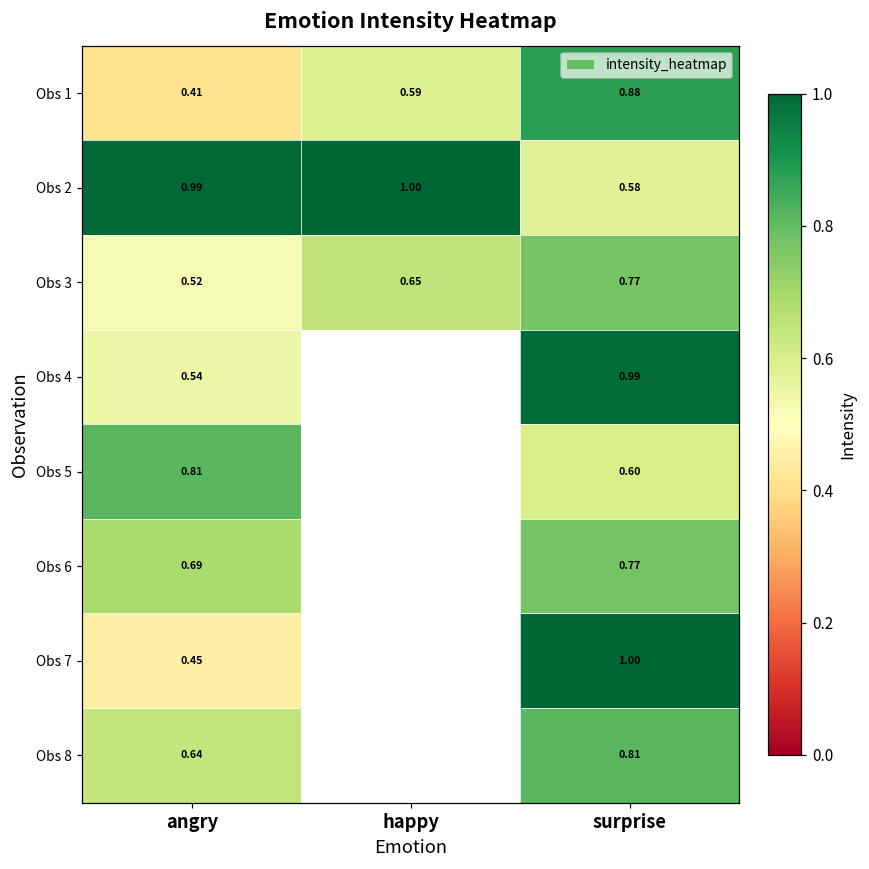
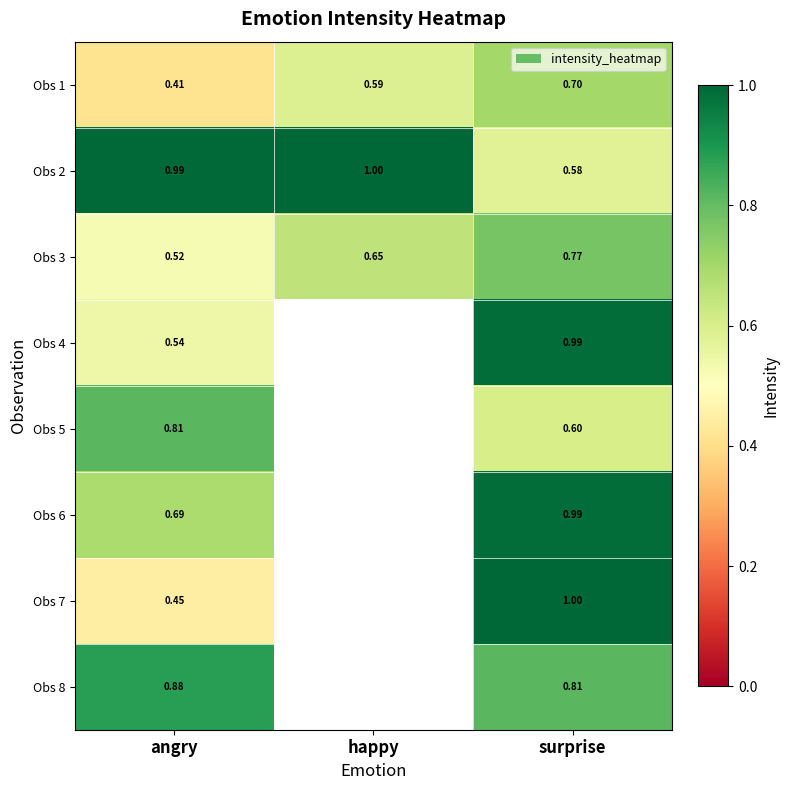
  {
    "Obs 1": {
      "angry": 0.41,
      "happy": 0.59,
-     "surprise": 0.88
+     "surprise": 0.70
    },
    "Obs 2": {
      "angry": 0.99,
      "happy": 1.00,
      "surprise": 0.58
    },
    "Obs 3": {
      "angry": 0.52,
      "happy": 0.65,
      "surprise": 0.77
    },
    "Obs 4": {
      "angry": 0.54,
      "surprise": 0.99
    },
    "Obs 5": {
      "angry": 0.81,
      "surprise": 0.60
    },
    "Obs 6": {
      "angry": 0.69,
-     "surprise": 0.77
+     "surprise": 0.99
    },
    "Obs 7": {
      "angry": 0.45,
      "surprise": 1.00
    },
    "Obs 8": {
-     "angry": 0.64,
+     "angry": 0.88,
      "surprise": 0.81
    }
  }
